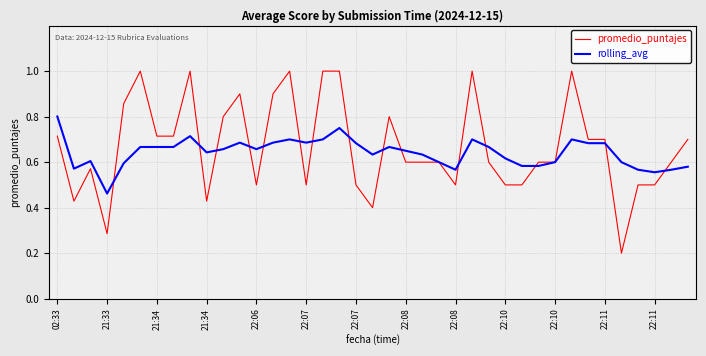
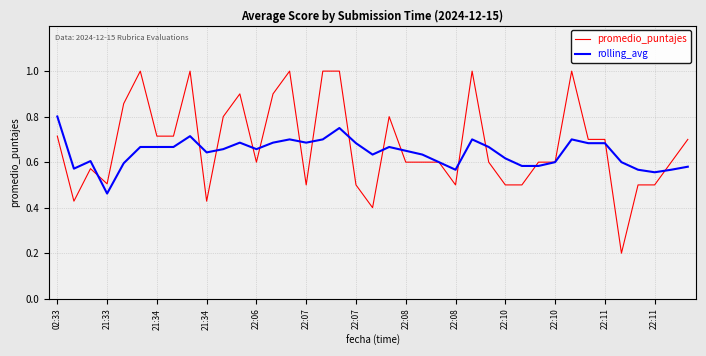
  {
    "promedio_puntajes": {
      "02:33": 0.71,
-     "21:33": 0.29,
-     "22:06": 0.5
+     "21:33": 0.50,
+     "22:06": 0.6
    },
    "rolling_avg": {
      "02:33": 0.80,
      "21:33": 0.46,
      "22:06": 0.66
    }
  }
